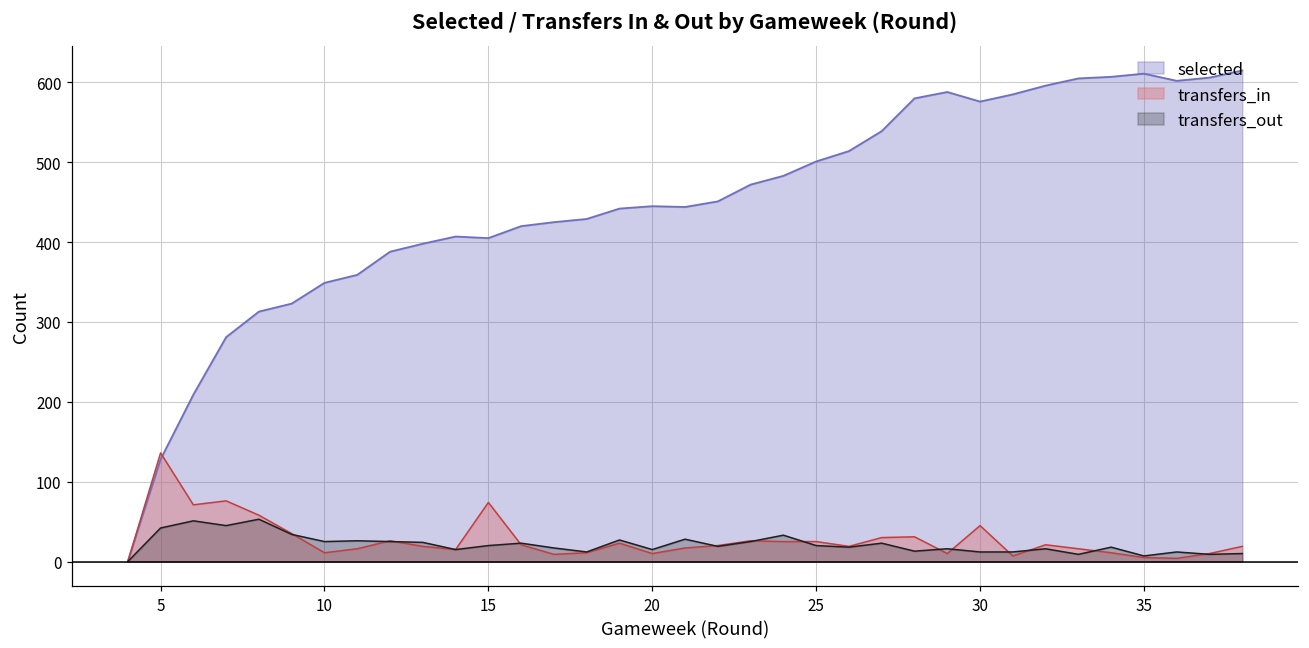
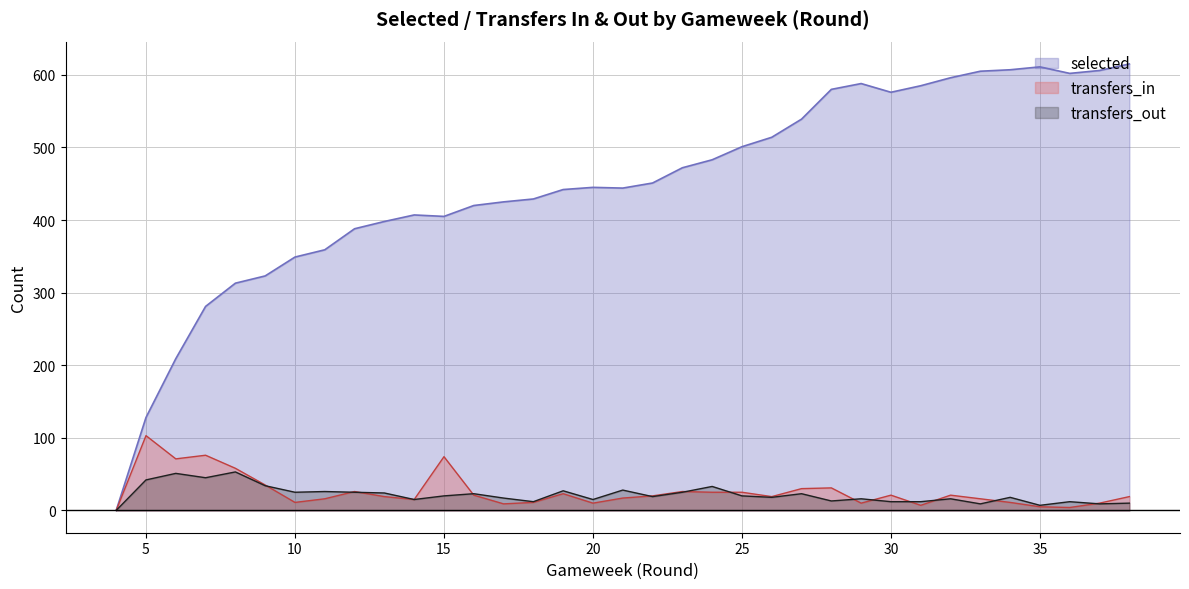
  {
    "transfers_in": {
-     "5": 140,
+     "5": 100,
      "10": 10,
      "15": 70,
      "20": 10,
      "25": 30,
-     "30": 50
+     "30": 20
    }
  }
